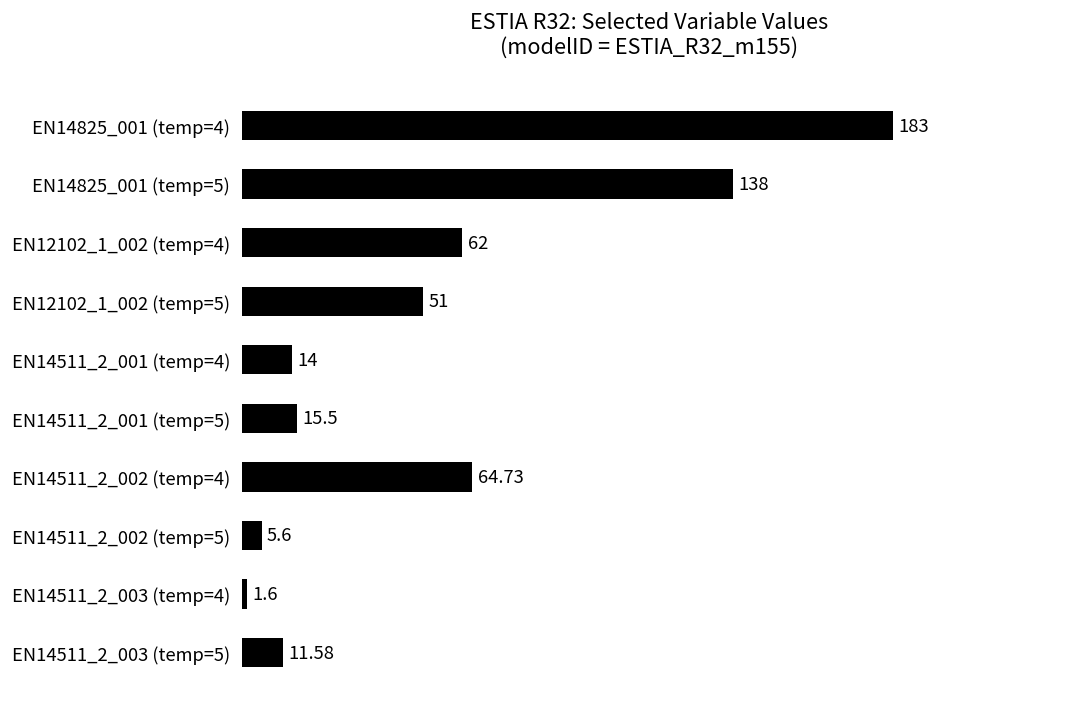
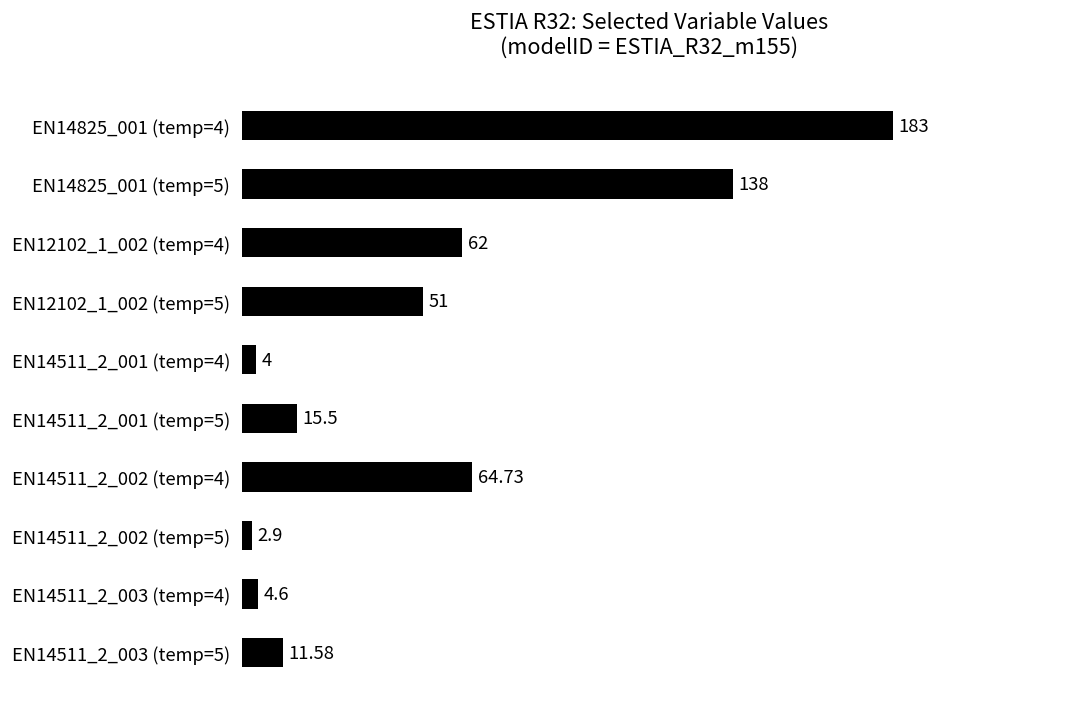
  {
    "EN14825_001 (temp=4)": 183,
    "EN14825_001 (temp=5)": 138,
    "EN12102_1_002 (temp=4)": 62,
    "EN12102_1_002 (temp=5)": 51,
-   "EN14511_2_001 (temp=4)": 14,
+   "EN14511_2_001 (temp=4)": 4,
    "EN14511_2_001 (temp=5)": 15.5,
    "EN14511_2_002 (temp=4)": 64.73,
-   "EN14511_2_002 (temp=5)": 5.6,
-   "EN14511_2_003 (temp=4)": 1.6,
+   "EN14511_2_002 (temp=5)": 2.9,
+   "EN14511_2_003 (temp=4)": 4.6,
    "EN14511_2_003 (temp=5)": 11.58
  }
